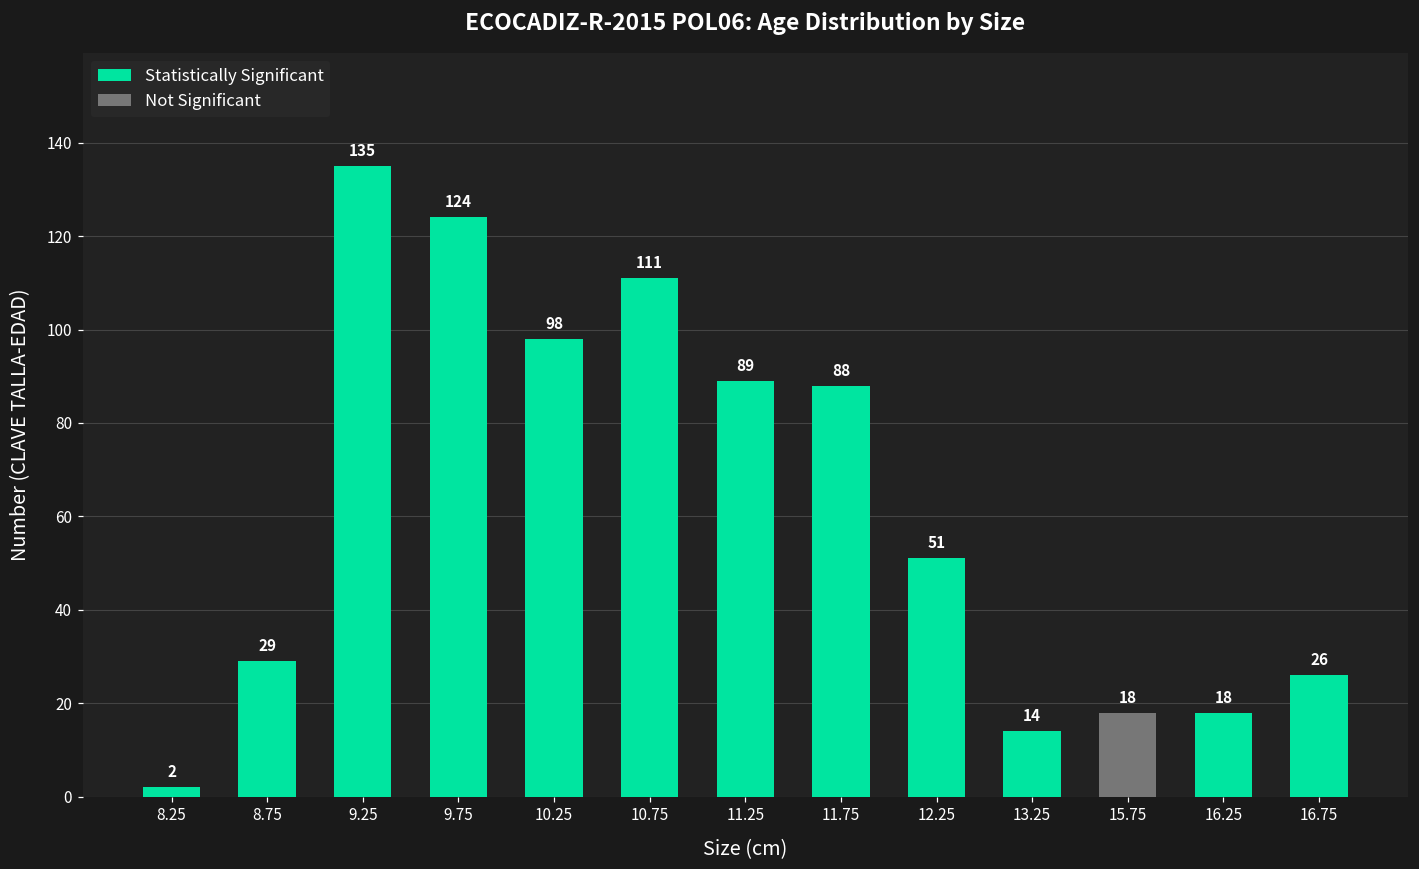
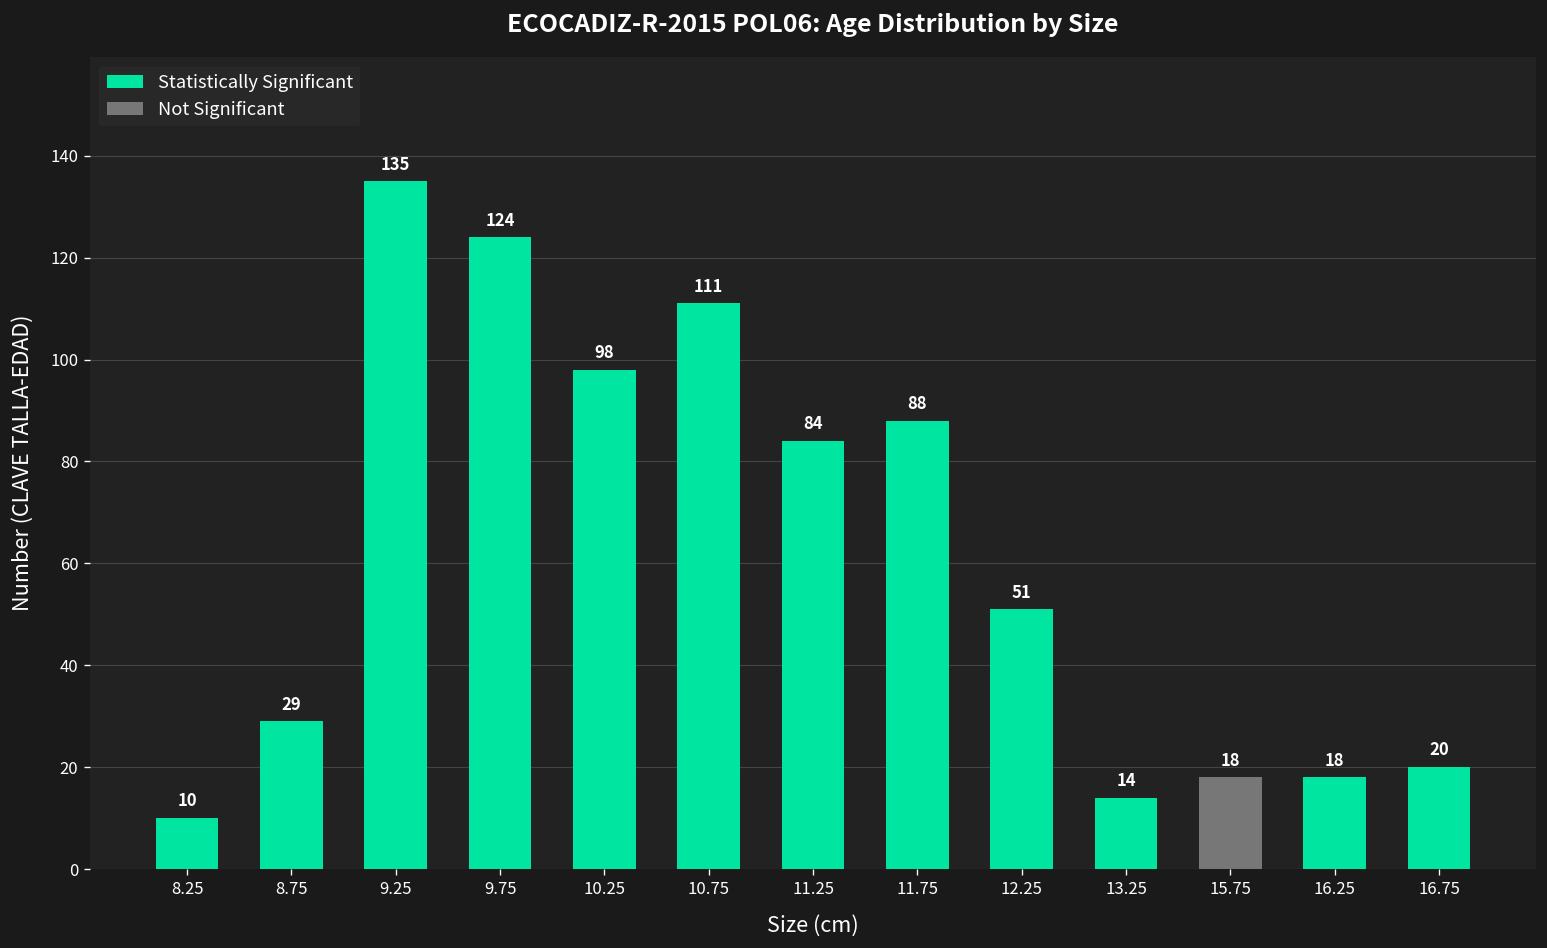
  {
    "Statistically Significant": {
-     "8.25": 2,
+     "8.25": 10,
      "8.75": 29,
      "9.25": 135,
      "9.75": 124,
      "10.25": 98,
      "10.75": 111,
-     "11.25": 89,
+     "11.25": 84,
      "11.75": 88,
      "12.25": 51,
      "13.25": 14,
      "16.25": 18,
-     "16.75": 26
+     "16.75": 20
    },
    "Not Significant": {
      "15.75": 18
    }
  }
